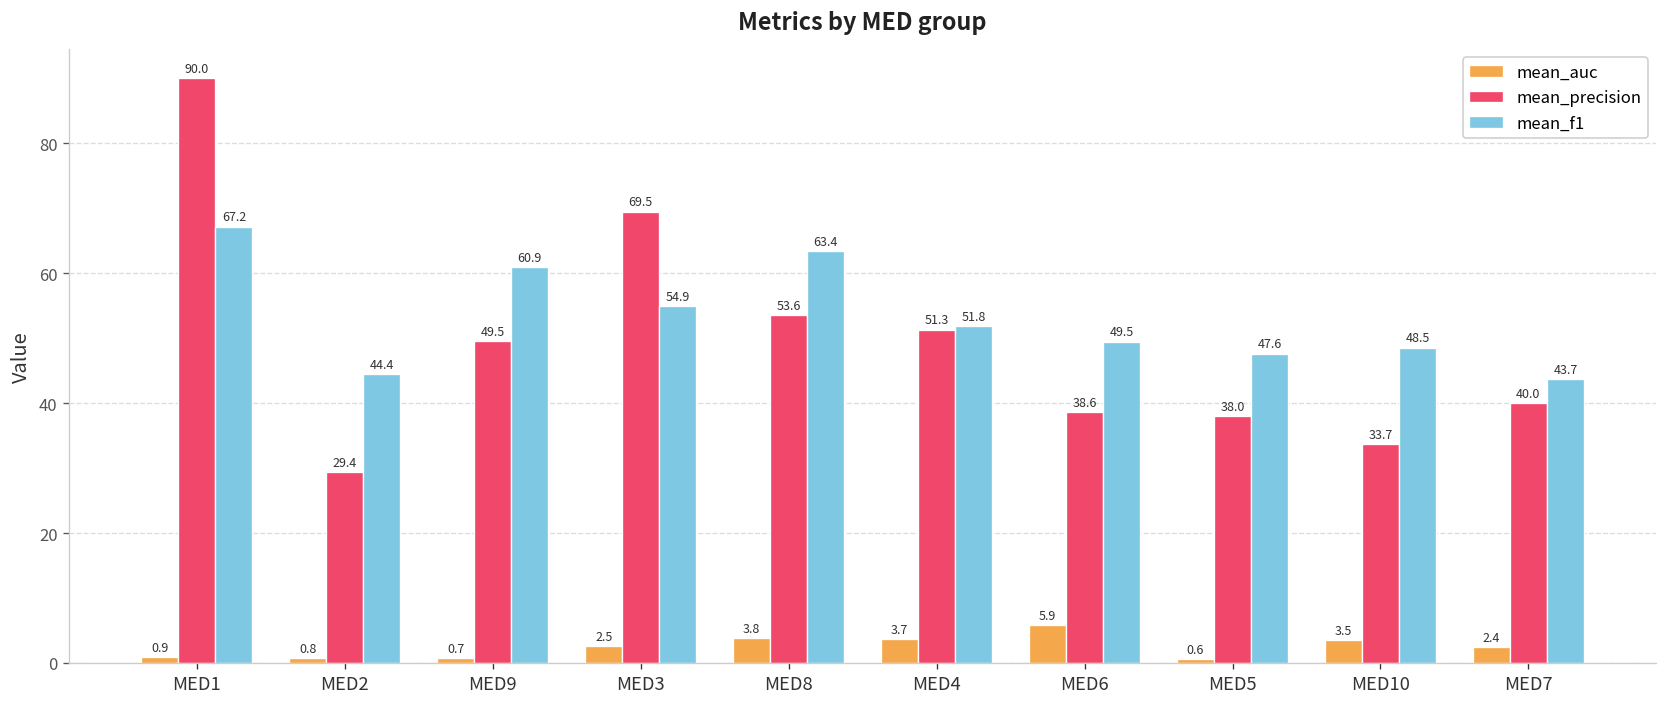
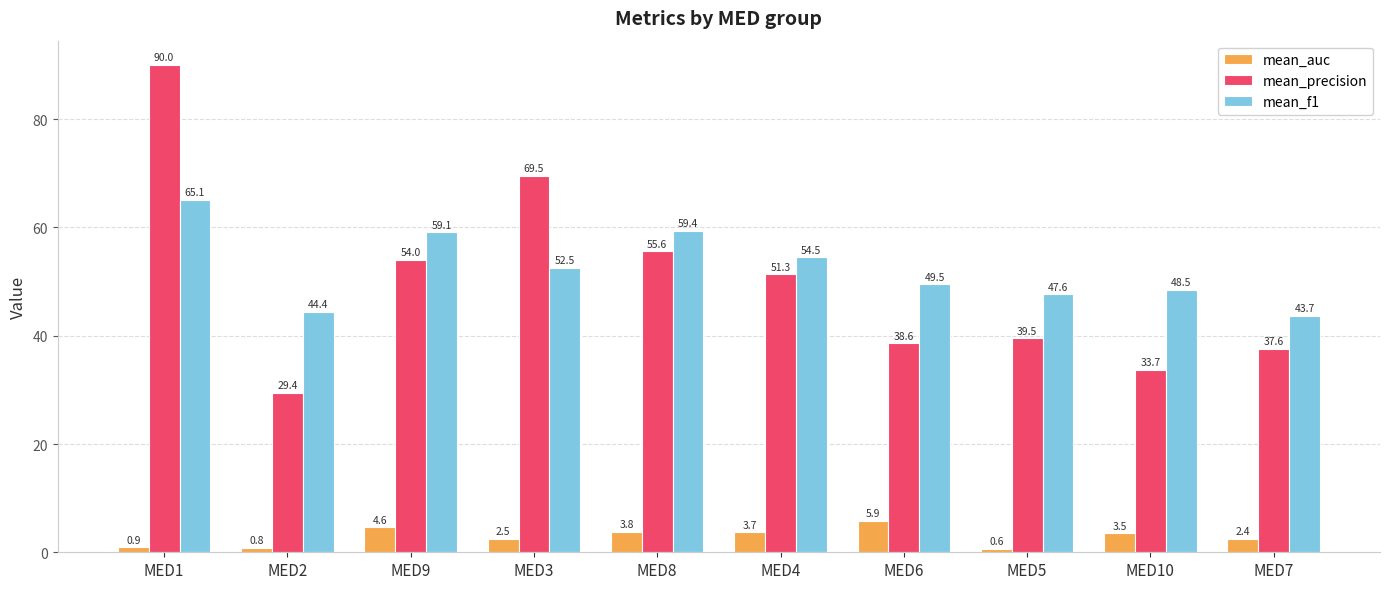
  {
    "mean_auc": {
      "MED1": 0.9,
      "MED2": 0.8,
-     "MED9": 0.7,
+     "MED9": 4.6,
      "MED3": 2.5,
      "MED8": 3.8,
      "MED4": 3.7,
      "MED6": 5.9,
      "MED5": 0.6,
      "MED10": 3.5,
      "MED7": 2.4
    },
    "mean_precision": {
      "MED1": 90.0,
      "MED2": 29.4,
-     "MED9": 49.5,
+     "MED9": 54.0,
      "MED3": 69.5,
-     "MED8": 53.6,
+     "MED8": 55.6,
      "MED4": 51.3,
      "MED6": 38.6,
-     "MED5": 38.0,
+     "MED5": 39.5,
      "MED10": 33.7,
-     "MED7": 40.0
+     "MED7": 37.6
    },
    "mean_f1": {
-     "MED1": 67.2,
+     "MED1": 65.1,
      "MED2": 44.4,
-     "MED9": 60.9,
-     "MED3": 54.9,
-     "MED8": 63.4,
-     "MED4": 51.8,
+     "MED9": 59.1,
+     "MED3": 52.5,
+     "MED8": 59.4,
+     "MED4": 54.5,
      "MED6": 49.5,
      "MED5": 47.6,
      "MED10": 48.5,
      "MED7": 43.7
    }
  }
